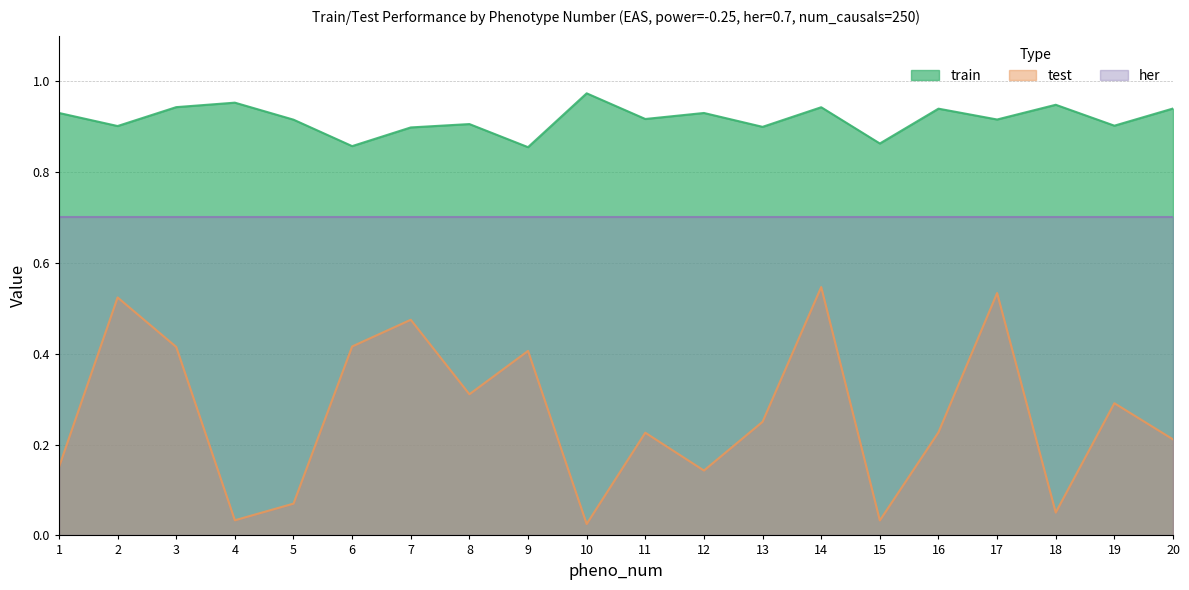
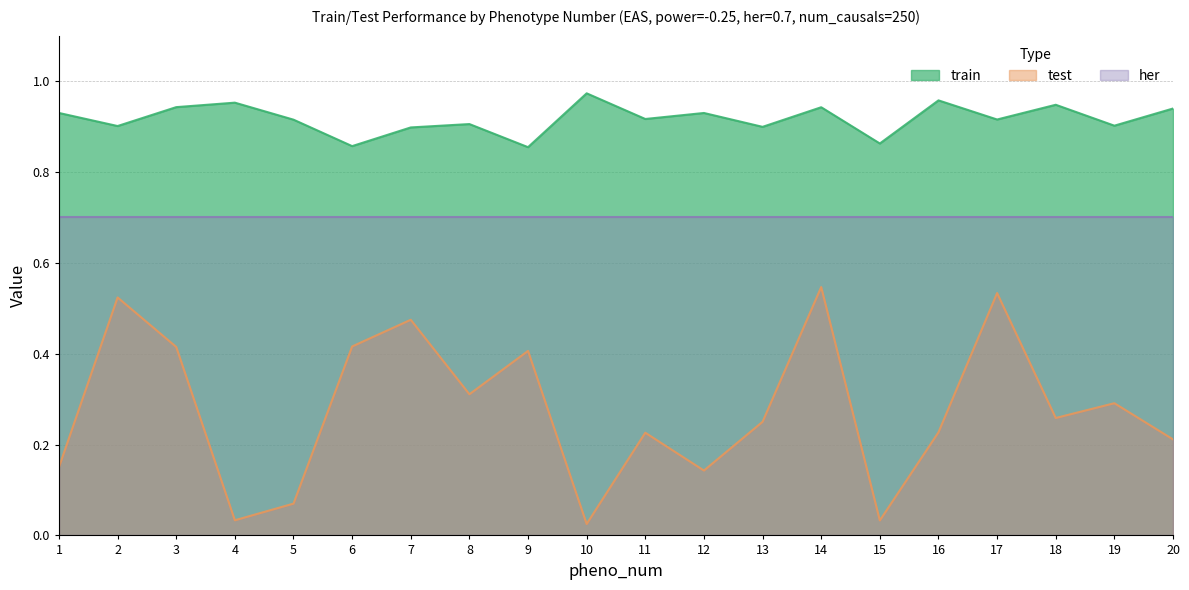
  {
    "train": {
      "1": 0.93,
      "2": 0.90,
      "3": 0.94,
      "4": 0.95,
      "5": 0.92,
      "6": 0.86,
      "7": 0.90,
      "8": 0.91,
      "9": 0.85,
      "10": 0.97,
      "11": 0.92,
      "12": 0.93,
      "13": 0.90,
      "14": 0.94,
      "15": 0.86,
-     "16": 0.94,
+     "16": 0.96,
      "17": 0.92,
      "18": 0.95,
      "19": 0.90,
      "20": 0.94
    },
    "test": {
      "1": 0.15,
      "2": 0.52,
      "3": 0.41,
      "4": 0.03,
      "5": 0.07,
      "6": 0.42,
      "7": 0.47,
      "8": 0.31,
      "9": 0.41,
      "10": 0.03,
      "11": 0.23,
      "12": 0.14,
      "13": 0.25,
      "14": 0.55,
      "15": 0.03,
      "16": 0.23,
      "17": 0.53,
-     "18": 0.05,
+     "18": 0.26,
      "19": 0.29,
      "20": 0.21
    },
    "her": {
      "1": 0.70,
      "2": 0.70,
      "3": 0.70,
      "4": 0.70,
      "5": 0.70,
      "6": 0.70,
      "7": 0.70,
      "8": 0.70,
      "9": 0.70,
      "10": 0.70,
      "11": 0.70,
      "12": 0.70,
      "13": 0.70,
      "14": 0.70,
      "15": 0.70,
      "16": 0.70,
      "17": 0.70,
      "18": 0.70,
      "19": 0.70,
      "20": 0.70
    }
  }
